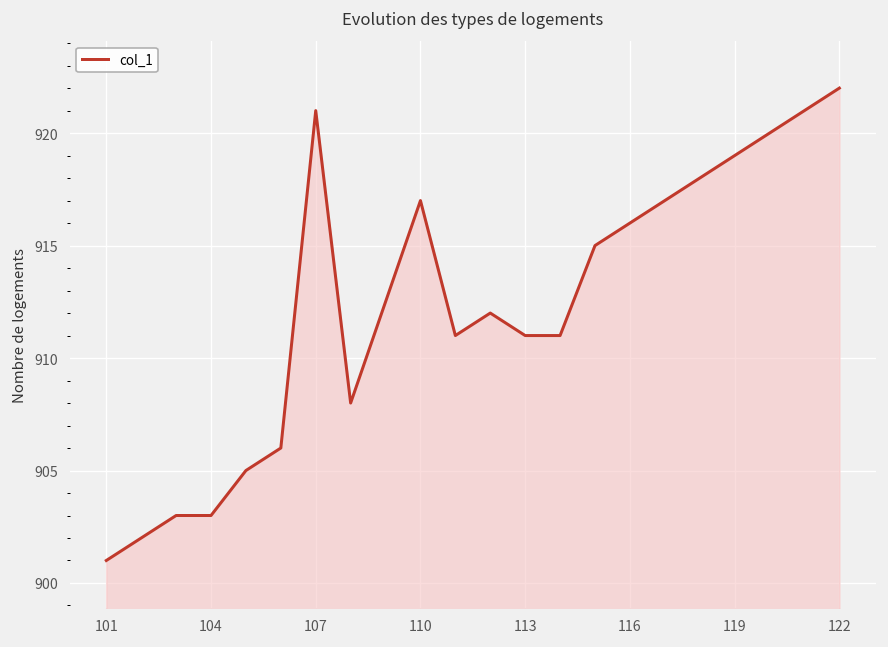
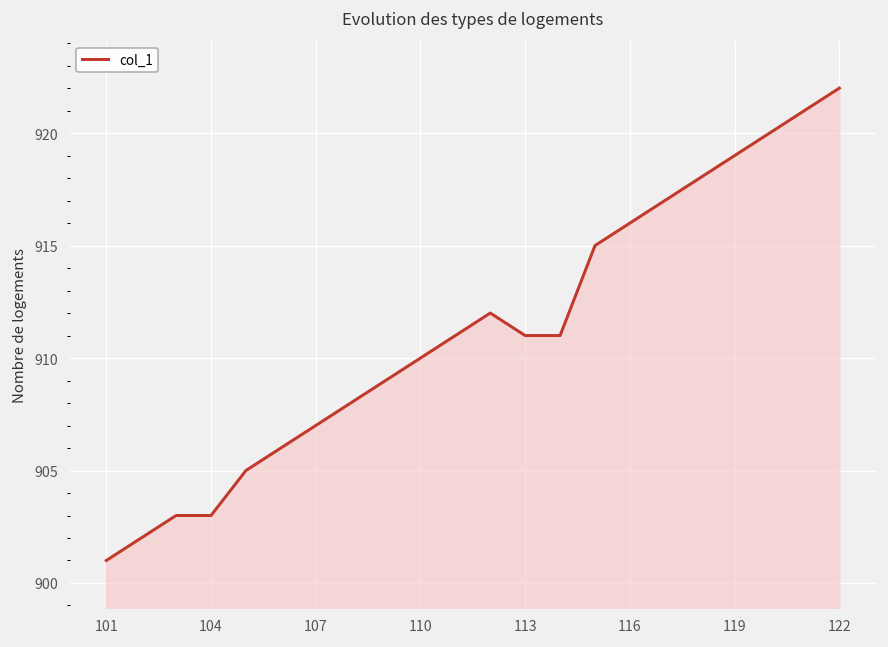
  {
    "101": 901,
    "104": 903,
-   "107": 921,
-   "110": 917,
+   "107": 907,
+   "110": 910,
    "113": 911,
    "116": 916,
    "122": 922
  }
